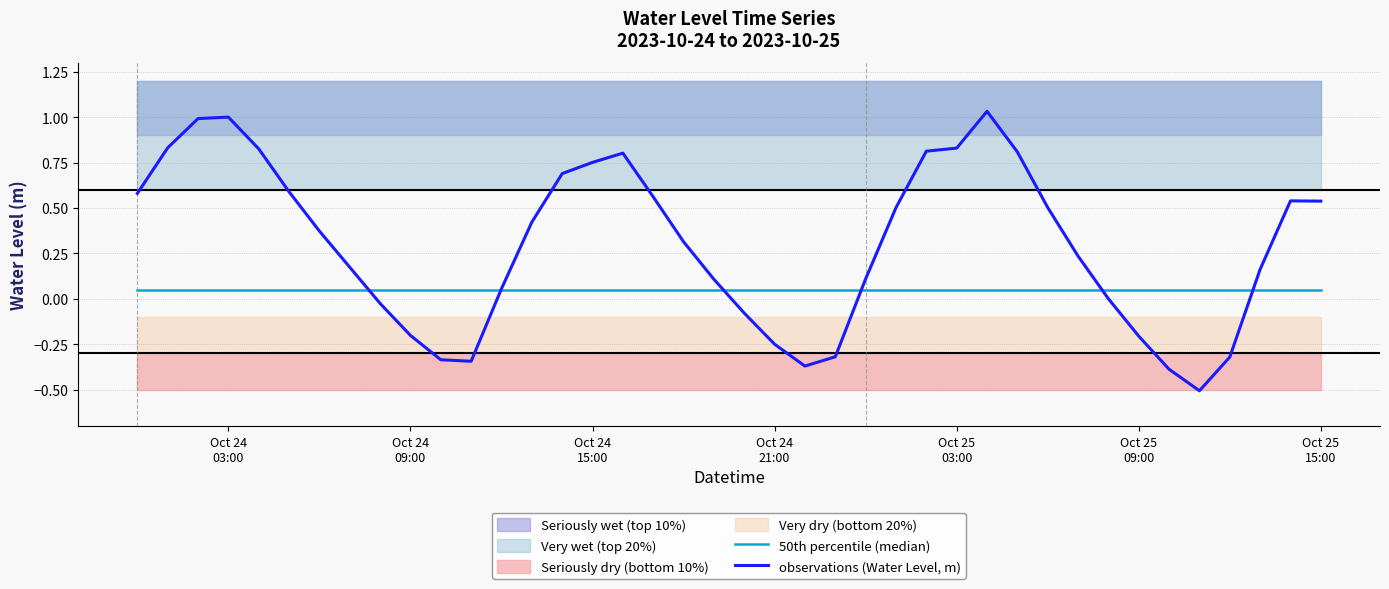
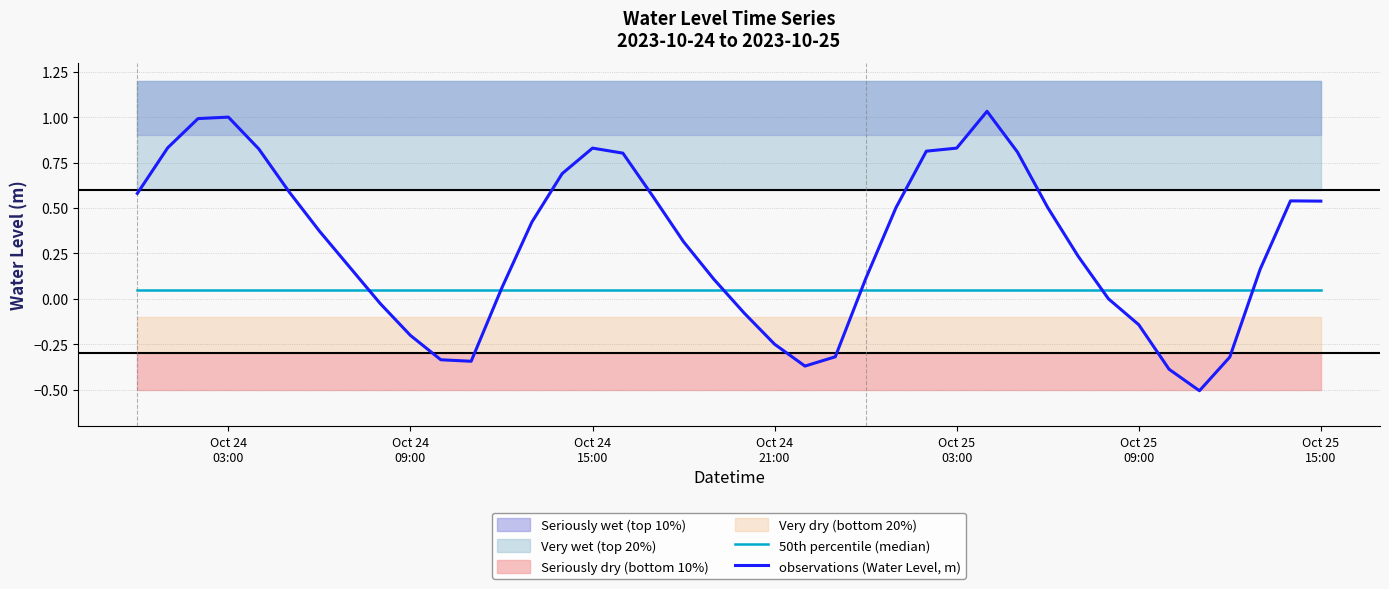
  {
    "50th percentile (median)": {
      "Oct 24 03:00": 0.05,
      "Oct 24 09:00": 0.05,
      "Oct 24 15:00": 0.05,
      "Oct 24 21:00": 0.05,
      "Oct 25 03:00": 0.05,
      "Oct 25 09:00": 0.05,
      "Oct 25 15:00": 0.05
    },
    "Very wet (top 20%)": {
      "Oct 24 03:00": 1.20,
      "Oct 24 09:00": 1.20,
      "Oct 24 15:00": 1.20,
      "Oct 24 21:00": 1.20,
      "Oct 25 03:00": 1.20,
      "Oct 25 09:00": 1.20,
      "Oct 25 15:00": 1.20
    },
    "observations (Water Level, m)": {
      "Oct 24 03:00": 1.00,
      "Oct 24 09:00": -0.20,
-     "Oct 24 15:00": 0.75,
+     "Oct 24 15:00": 0.83,
      "Oct 24 21:00": -0.25,
      "Oct 25 03:00": 0.83,
-     "Oct 25 09:00": -0.21,
+     "Oct 25 09:00": -0.14,
      "Oct 25 15:00": 0.54
    }
  }
